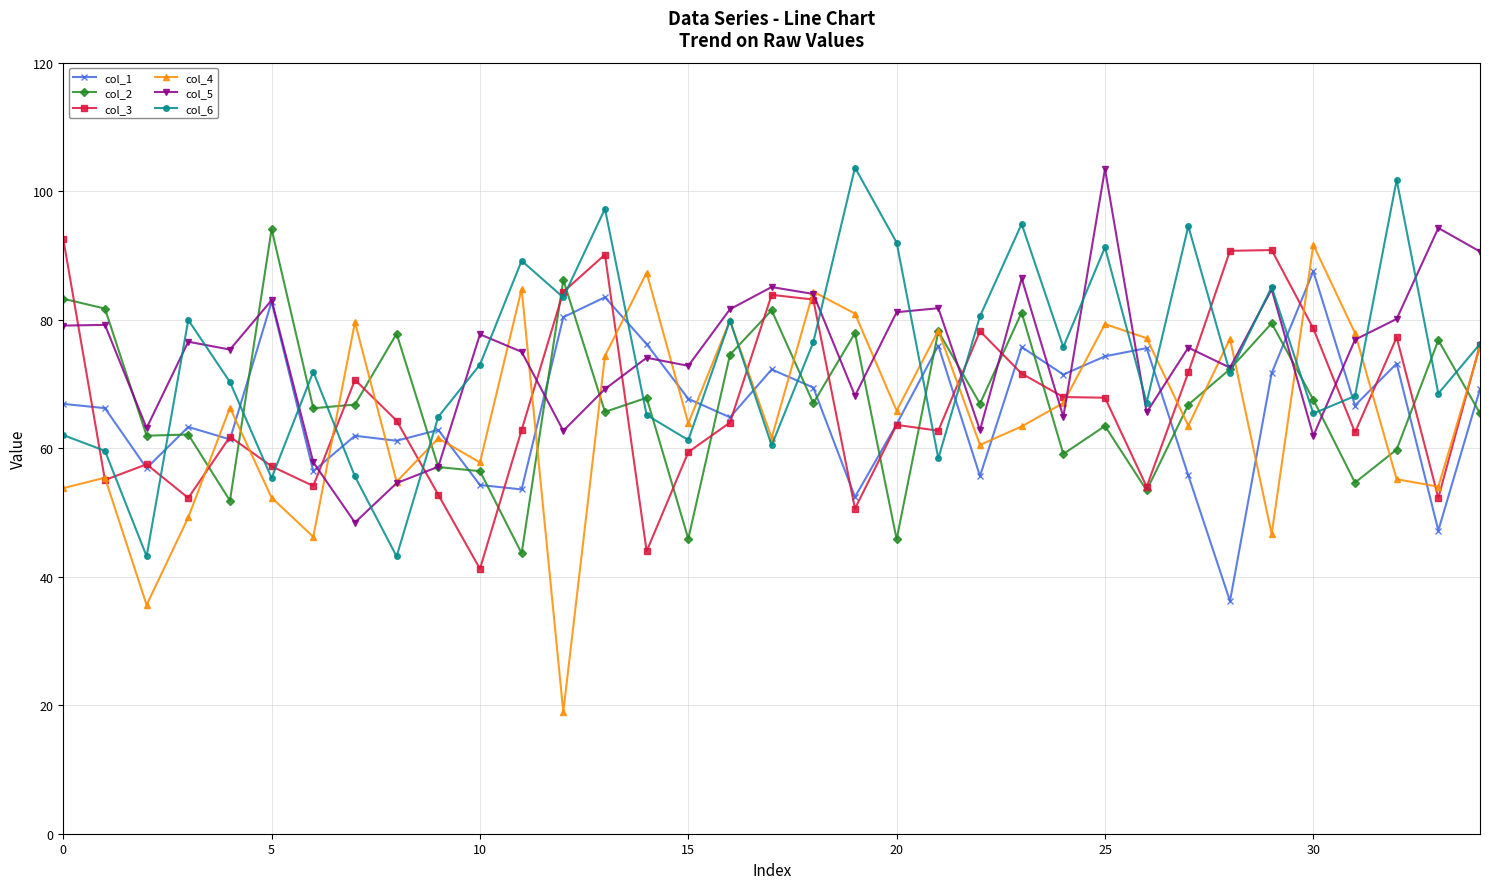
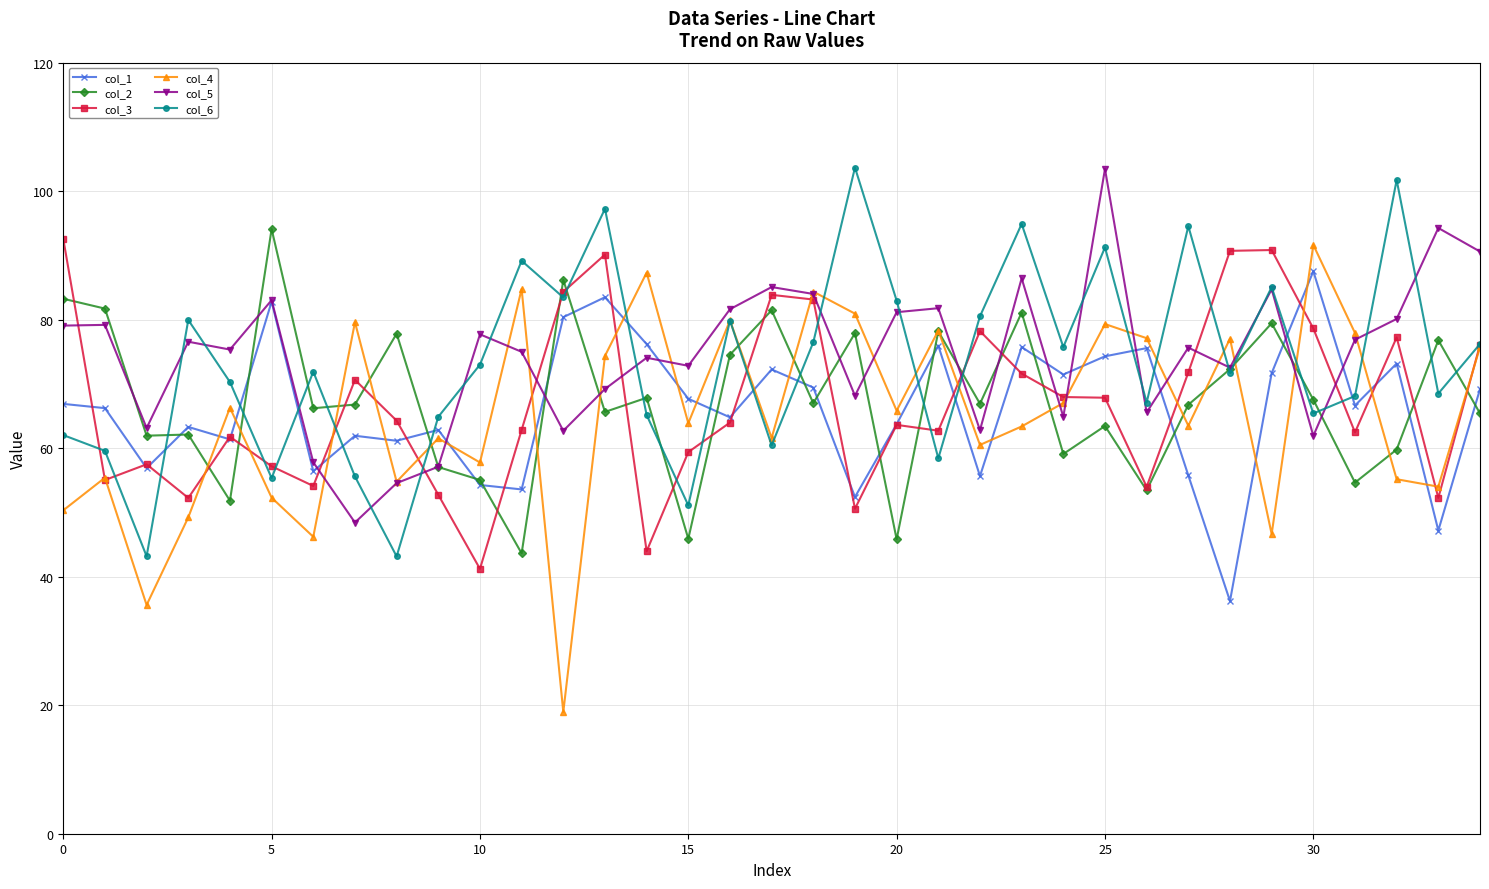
  {
    "col_1": {
      "0": 67,
      "10": 54,
      "15": 68,
      "25": 74,
      "30": 88
    },
    "col_2": {
      "0": 83,
      "5": 94,
-     "10": 56,
+     "10": 55,
      "15": 46,
      "20": 46,
      "25": 63,
      "30": 68
    },
    "col_3": {
      "0": 93,
      "5": 57,
      "10": 41,
      "15": 59,
      "25": 68,
      "30": 79
    },
    "col_4": {
-     "0": 54,
+     "0": 50,
      "5": 52,
      "10": 58,
      "15": 64,
      "20": 66,
      "25": 79,
      "30": 92
    },
    "col_5": {
      "0": 79,
      "10": 78,
      "15": 73,
      "20": 81,
      "25": 103,
      "30": 62
    },
    "col_6": {
      "0": 62,
      "5": 55,
      "10": 73,
-     "15": 61,
-     "20": 92,
+     "15": 51,
+     "20": 83,
      "25": 91,
      "30": 65
    }
  }
